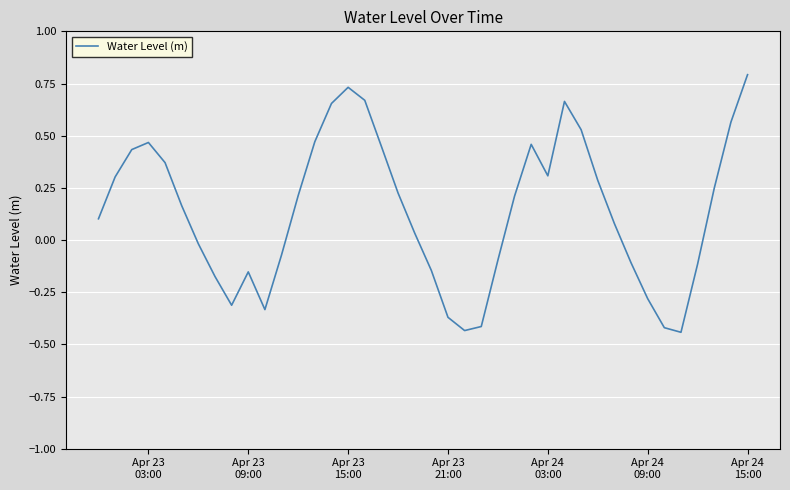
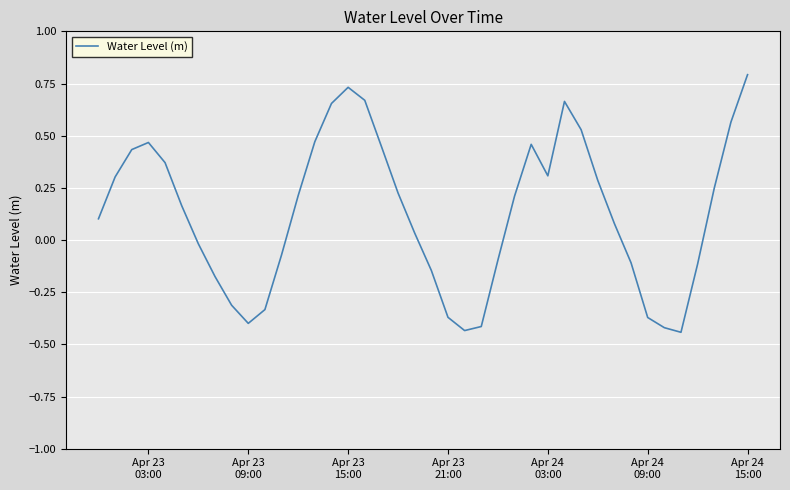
  {
    "Apr 23 03:00": 0.47,
-   "Apr 23 09:00": -0.15,
+   "Apr 23 09:00": -0.40,
    "Apr 23 15:00": 0.73,
    "Apr 23 21:00": -0.37,
    "Apr 24 03:00": 0.31,
-   "Apr 24 09:00": -0.28,
+   "Apr 24 09:00": -0.37,
    "Apr 24 15:00": 0.79
  }
